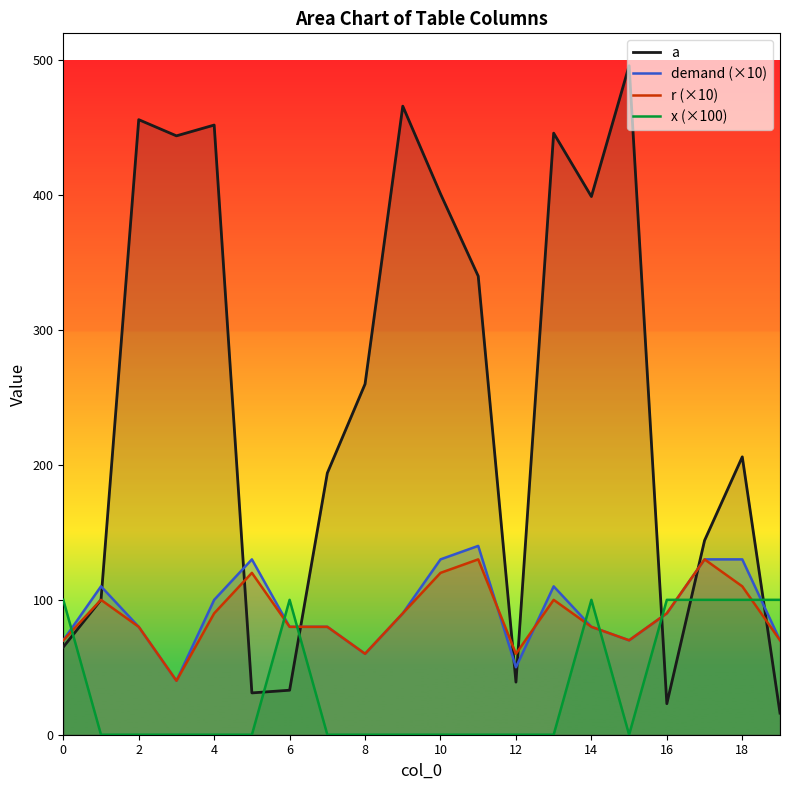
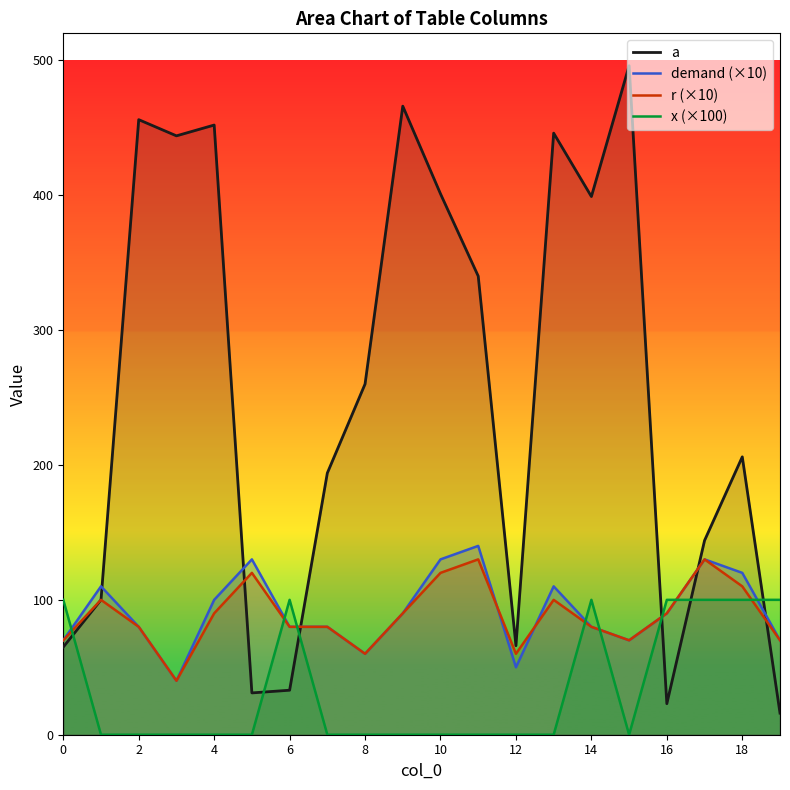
  {
    "a": {
      "0": 65,
      "2": 456,
      "4": 452,
      "6": 33,
      "8": 260,
      "10": 401,
-     "12": 39,
+     "12": 66,
      "14": 399,
      "16": 23,
      "18": 206
    },
    "demand (×10)": {
      "4": 100,
      "10": 130,
      "12": 50,
-     "18": 130
+     "18": 120
    },
    "r (×10)": {
      "4": 90,
      "10": 120,
      "12": 60,
      "18": 110
    },
    "x (×100)": {
      "0": 100,
      "2": 0,
      "4": 0,
      "6": 100,
      "8": 0,
      "10": 0,
      "12": 0,
      "14": 100,
      "16": 100,
      "18": 100
    }
  }
